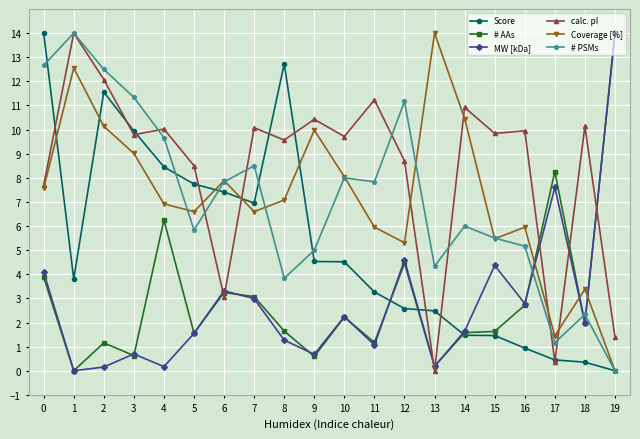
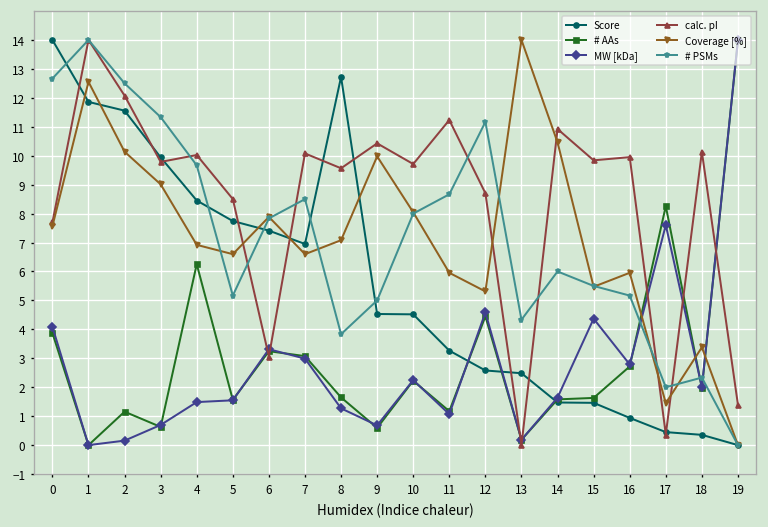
  {
    "Score": {
      "0": 14.0,
-     "1": 3.8,
+     "1": 11.9,
      "2": 11.6,
      "3": 9.9,
      "4": 8.5,
      "5": 7.7,
      "6": 7.4,
      "7": 6.9,
      "8": 12.7,
      "9": 4.5,
      "10": 4.5,
      "11": 3.3,
      "12": 2.6,
      "13": 2.5,
      "15": 1.5,
      "16": 0.9,
      "18": 0.4
    },
    "# AAs": {
      "0": 3.9,
      "2": 1.2,
      "4": 6.3,
      "8": 1.6,
      "12": 4.5,
      "15": 1.6,
      "17": 8.3
    },
    "MW [kDa]": {
      "0": 4.1,
      "2": 0.2,
-     "4": 0.2,
+     "4": 1.5,
      "8": 1.3,
      "12": 4.6,
      "15": 4.4,
      "17": 7.6
    },
    "# PSMs": {
      "0": 12.7,
      "2": 12.5,
      "3": 11.3,
      "4": 9.7,
-     "5": 5.8,
+     "5": 5.2,
      "7": 8.5,
      "8": 3.8,
      "9": 5.0,
-     "11": 7.8,
+     "11": 8.7,
      "12": 11.2,
      "13": 4.3,
      "14": 6.0,
      "16": 5.2,
-     "17": 1.2,
+     "17": 2.0,
      "18": 2.3
    }
  }
